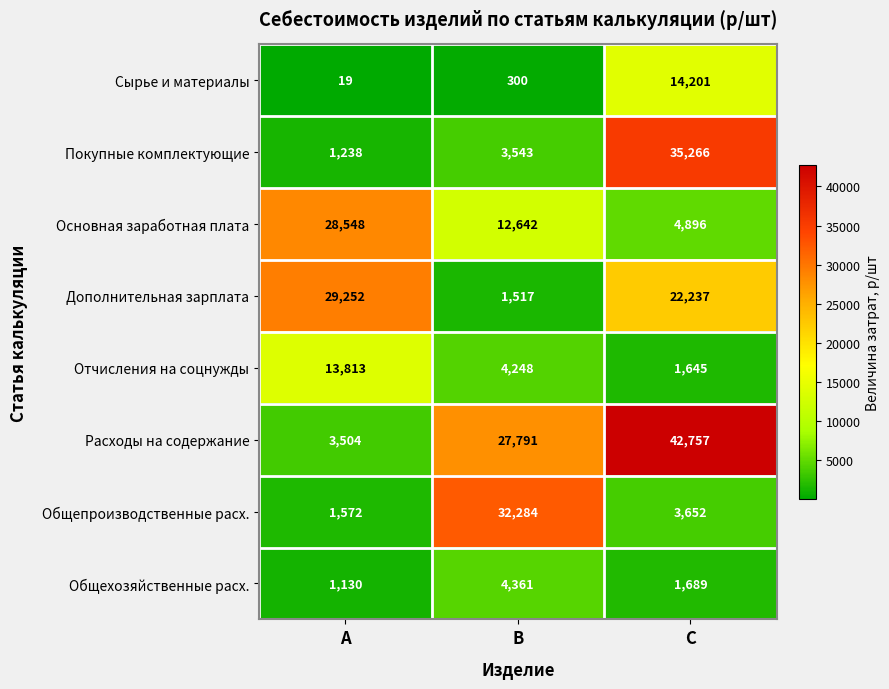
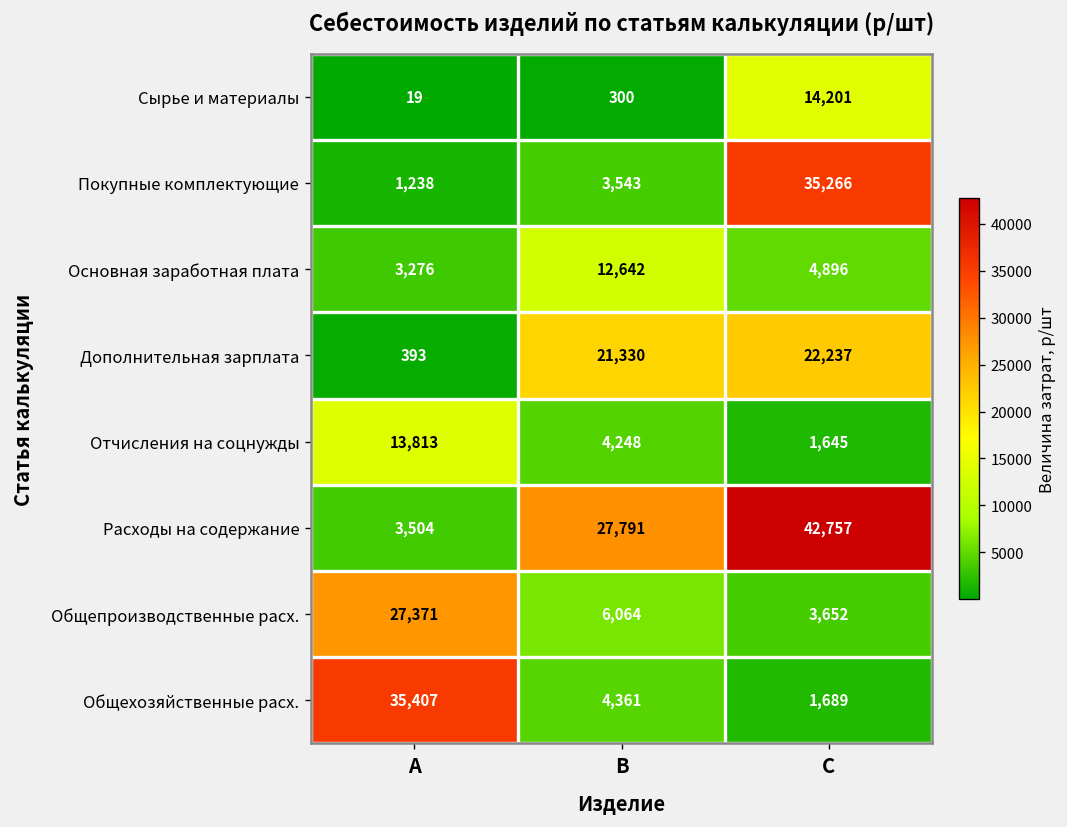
  {
    "Сырье и материалы": {
      "А": "19",
      "В": "300",
      "С": "14,201"
    },
    "Покупные комплектующие": {
      "А": "1,238",
      "В": "3,543",
      "С": "35,266"
    },
    "Основная заработная плата": {
-     "А": "28,548",
+     "А": "3,276",
      "В": "12,642",
      "С": "4,896"
    },
    "Дополнительная зарплата": {
-     "А": "29,252",
-     "В": "1,517",
+     "А": "393",
+     "В": "21,330",
      "С": "22,237"
    },
    "Отчисления на соцнужды": {
      "А": "13,813",
      "В": "4,248",
      "С": "1,645"
    },
    "Расходы на содержание": {
      "А": "3,504",
      "В": "27,791",
      "С": "42,757"
    },
    "Общепроизводственные расх.": {
-     "А": "1,572",
-     "В": "32,284",
+     "А": "27,371",
+     "В": "6,064",
      "С": "3,652"
    },
    "Общехозяйственные расх.": {
-     "А": "1,130",
+     "А": "35,407",
      "В": "4,361",
      "С": "1,689"
    }
  }
